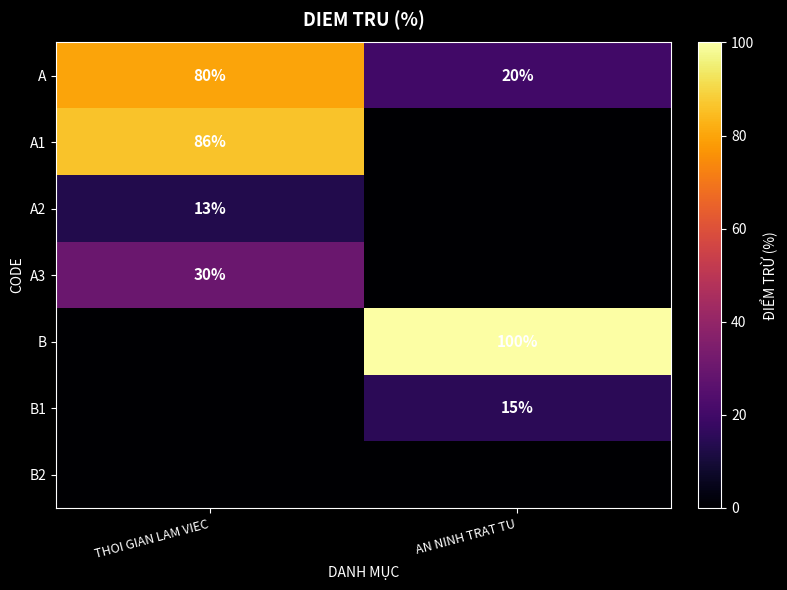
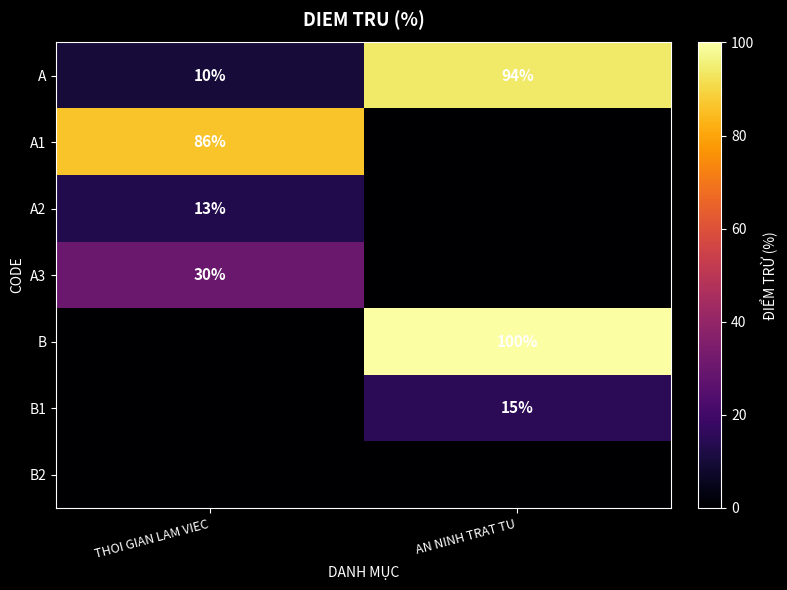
  {
    "A": {
-     "THOI GIAN LAM VIEC": "80%",
-     "AN NINH TRAT TU": "20%"
+     "THOI GIAN LAM VIEC": "10%",
+     "AN NINH TRAT TU": "94%"
    },
    "A1": {
      "THOI GIAN LAM VIEC": "86%"
    },
    "A2": {
      "THOI GIAN LAM VIEC": "13%"
    },
    "A3": {
      "THOI GIAN LAM VIEC": "30%"
    },
    "B": {
      "AN NINH TRAT TU": "100%"
    },
    "B1": {
      "AN NINH TRAT TU": "15%"
    }
  }
